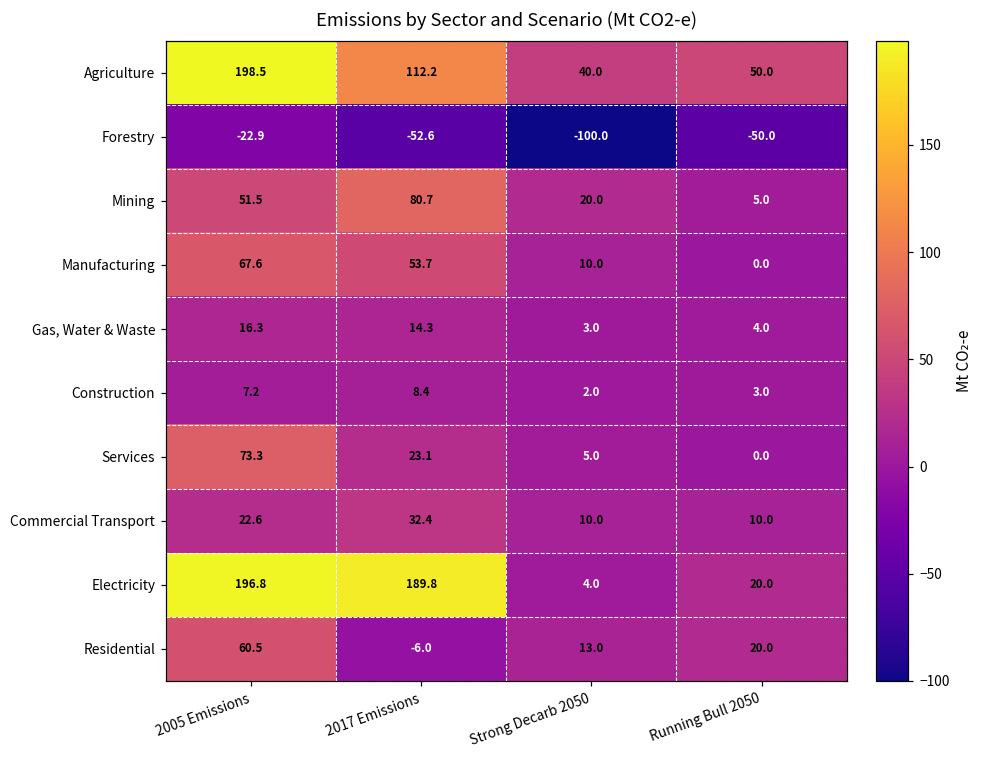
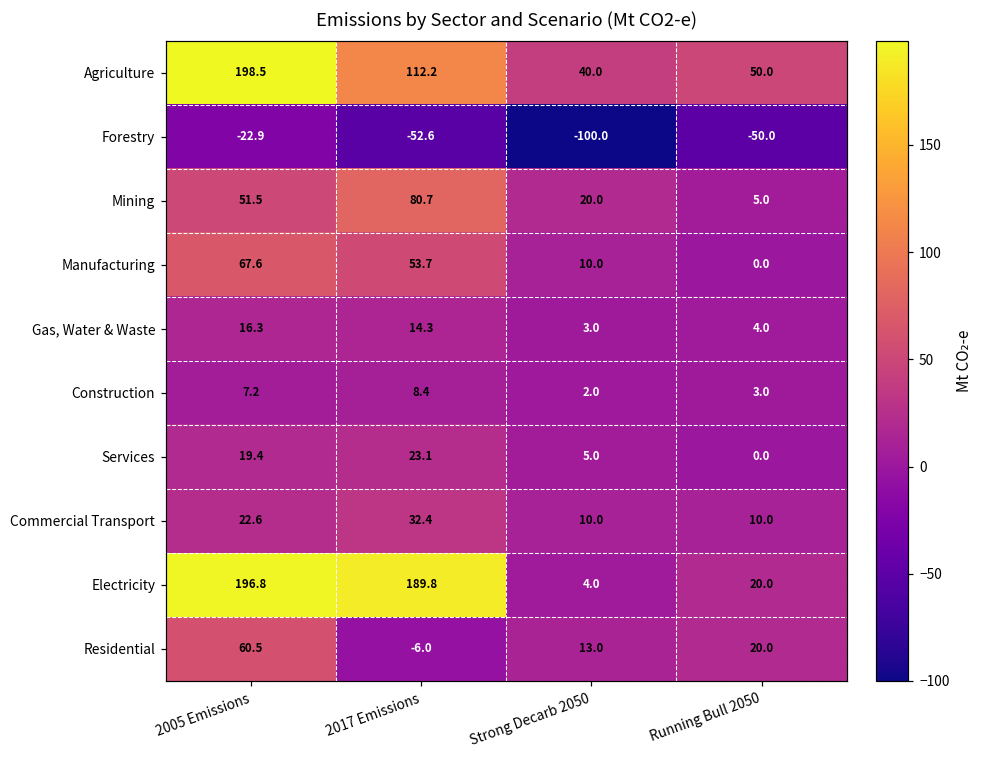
  {
    "Agriculture": {
      "2005 Emissions": 198.5,
      "2017 Emissions": 112.2,
      "Strong Decarb 2050": 40.0,
      "Running Bull 2050": 50.0
    },
    "Forestry": {
      "2005 Emissions": -22.9,
      "2017 Emissions": -52.6,
      "Strong Decarb 2050": -100.0,
      "Running Bull 2050": -50.0
    },
    "Mining": {
      "2005 Emissions": 51.5,
      "2017 Emissions": 80.7,
      "Strong Decarb 2050": 20.0,
      "Running Bull 2050": 5.0
    },
    "Manufacturing": {
      "2005 Emissions": 67.6,
      "2017 Emissions": 53.7,
      "Strong Decarb 2050": 10.0,
      "Running Bull 2050": 0.0
    },
    "Gas, Water & Waste": {
      "2005 Emissions": 16.3,
      "2017 Emissions": 14.3,
      "Strong Decarb 2050": 3.0,
      "Running Bull 2050": 4.0
    },
    "Construction": {
      "2005 Emissions": 7.2,
      "2017 Emissions": 8.4,
      "Strong Decarb 2050": 2.0,
      "Running Bull 2050": 3.0
    },
    "Services": {
-     "2005 Emissions": 73.3,
+     "2005 Emissions": 19.4,
      "2017 Emissions": 23.1,
      "Strong Decarb 2050": 5.0,
      "Running Bull 2050": 0.0
    },
    "Commercial Transport": {
      "2005 Emissions": 22.6,
      "2017 Emissions": 32.4,
      "Strong Decarb 2050": 10.0,
      "Running Bull 2050": 10.0
    },
    "Electricity": {
      "2005 Emissions": 196.8,
      "2017 Emissions": 189.8,
      "Strong Decarb 2050": 4.0,
      "Running Bull 2050": 20.0
    },
    "Residential": {
      "2005 Emissions": 60.5,
      "2017 Emissions": -6.0,
      "Strong Decarb 2050": 13.0,
      "Running Bull 2050": 20.0
    }
  }
